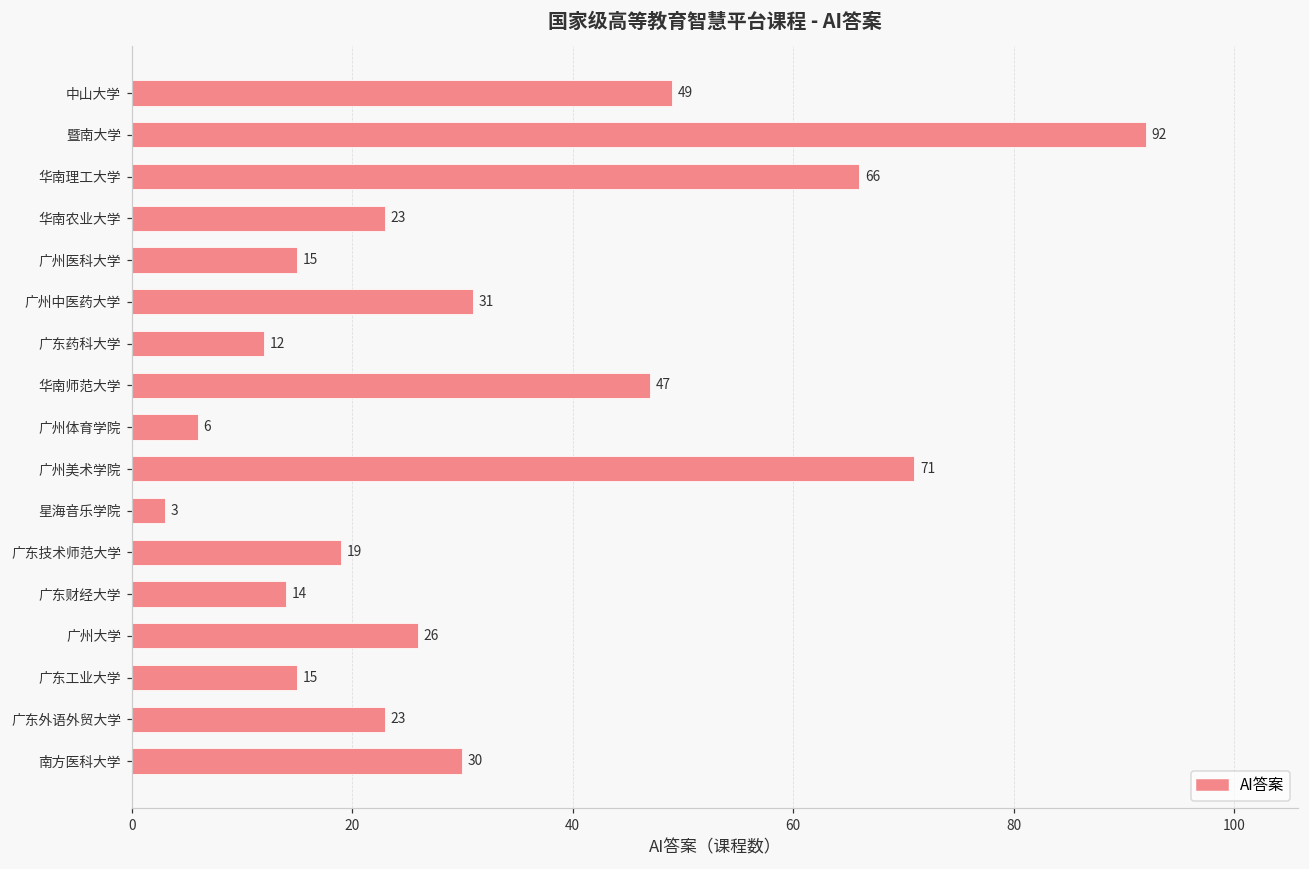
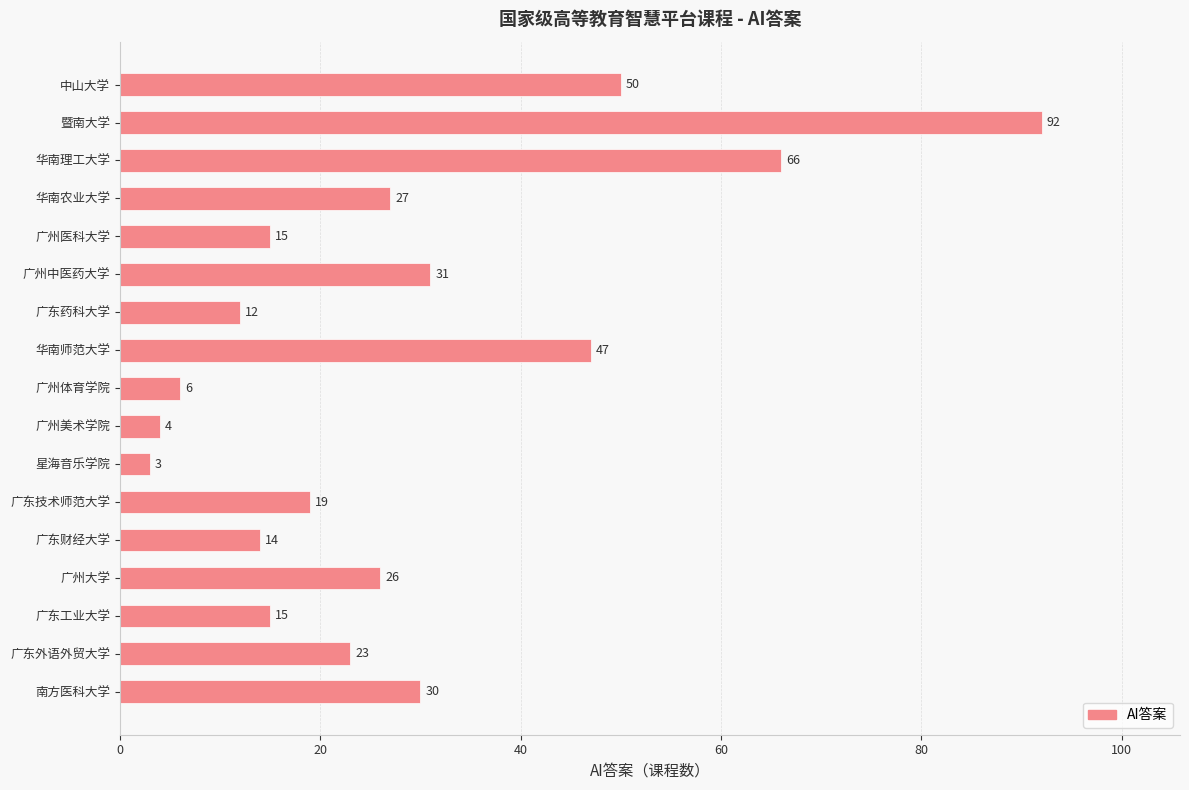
  {
-   "中山大学": 49,
+   "中山大学": 50,
    "暨南大学": 92,
    "华南理工大学": 66,
-   "华南农业大学": 23,
+   "华南农业大学": 27,
    "广州医科大学": 15,
    "广州中医药大学": 31,
    "广东药科大学": 12,
    "华南师范大学": 47,
    "广州体育学院": 6,
-   "广州美术学院": 71,
+   "广州美术学院": 4,
    "星海音乐学院": 3,
    "广东技术师范大学": 19,
    "广东财经大学": 14,
    "广州大学": 26,
    "广东工业大学": 15,
    "广东外语外贸大学": 23,
    "南方医科大学": 30
  }
